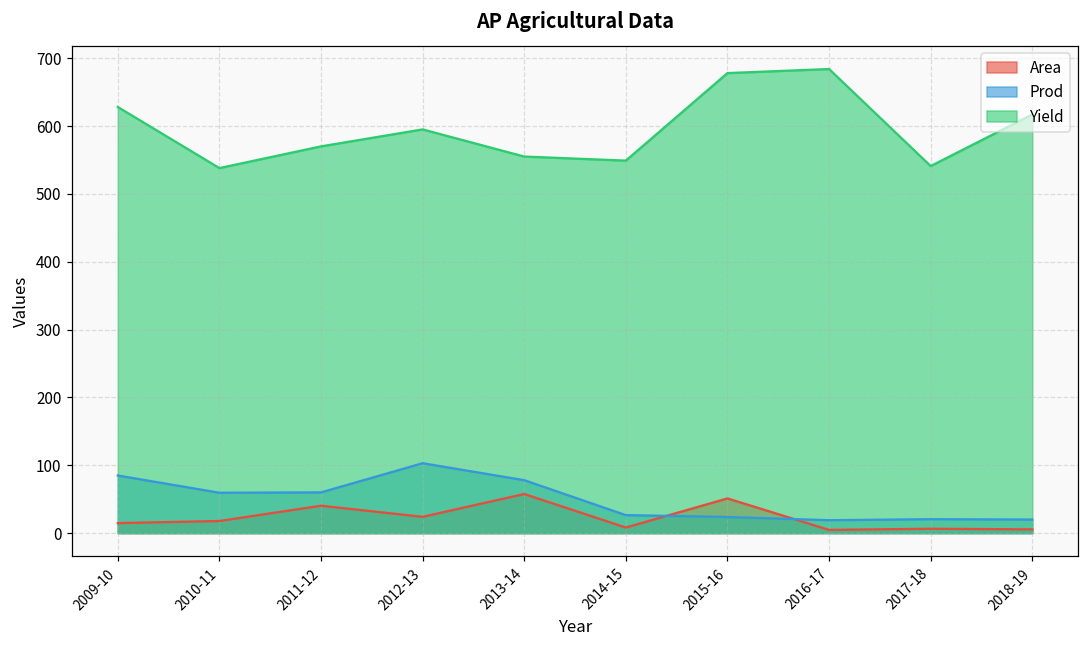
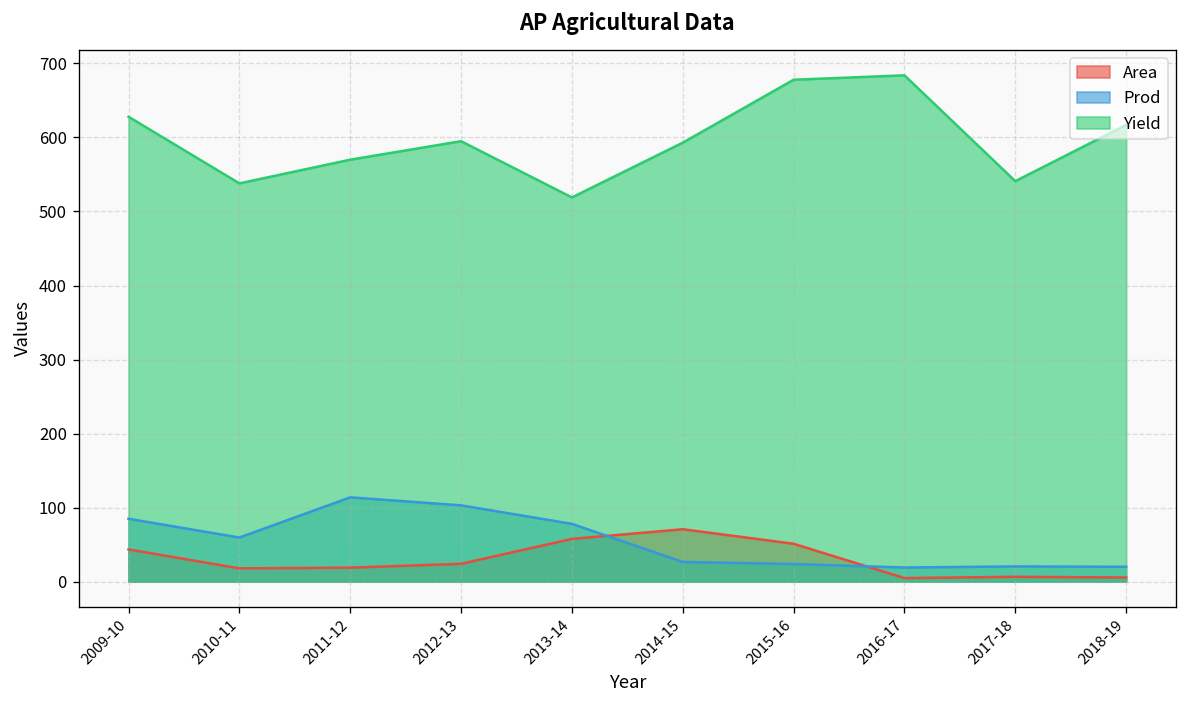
  {
    "Area": {
-     "2009-10": 10,
+     "2009-10": 40,
      "2010-11": 20,
-     "2011-12": 40,
+     "2011-12": 20,
      "2012-13": 20,
      "2013-14": 60,
-     "2014-15": 10,
+     "2014-15": 70,
      "2015-16": 50,
      "2016-17": 0,
      "2017-18": 10,
      "2018-19": 10
    },
    "Prod": {
      "2009-10": 80,
      "2010-11": 60,
-     "2011-12": 60,
+     "2011-12": 110,
      "2012-13": 100,
      "2013-14": 80,
      "2014-15": 30,
      "2015-16": 20,
      "2016-17": 20,
      "2017-18": 20,
      "2018-19": 20
    },
    "Yield": {
      "2009-10": 630,
      "2010-11": 540,
      "2011-12": 570,
      "2012-13": 600,
-     "2013-14": 560,
-     "2014-15": 550,
+     "2013-14": 520,
+     "2014-15": 590,
      "2015-16": 680,
      "2016-17": 680,
      "2017-18": 540
    }
  }
